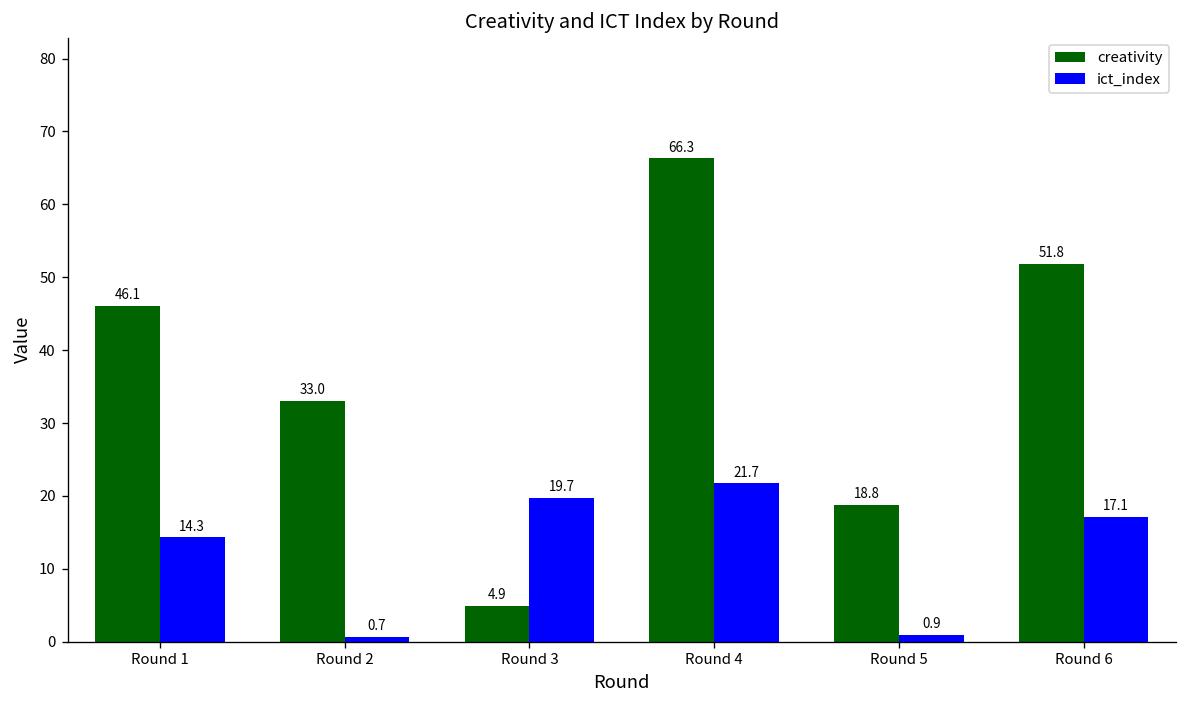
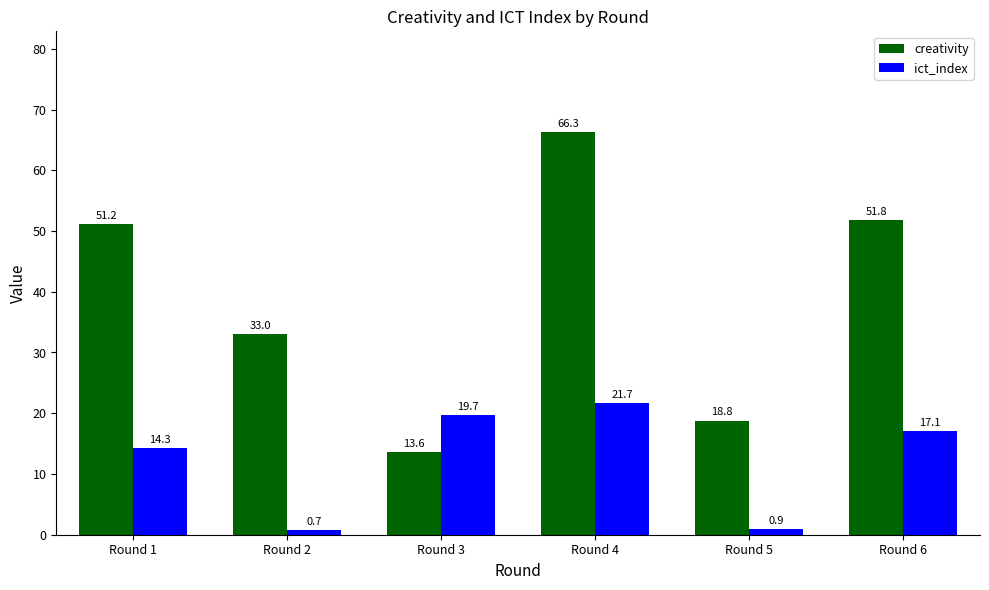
  {
    "creativity": {
-     "Round 1": 46.1,
+     "Round 1": 51.2,
      "Round 2": 33.0,
-     "Round 3": 4.9,
+     "Round 3": 13.6,
      "Round 4": 66.3,
      "Round 5": 18.8,
      "Round 6": 51.8
    },
    "ict_index": {
      "Round 1": 14.3,
      "Round 2": 0.7,
      "Round 3": 19.7,
      "Round 4": 21.7,
      "Round 5": 0.9,
      "Round 6": 17.1
    }
  }
